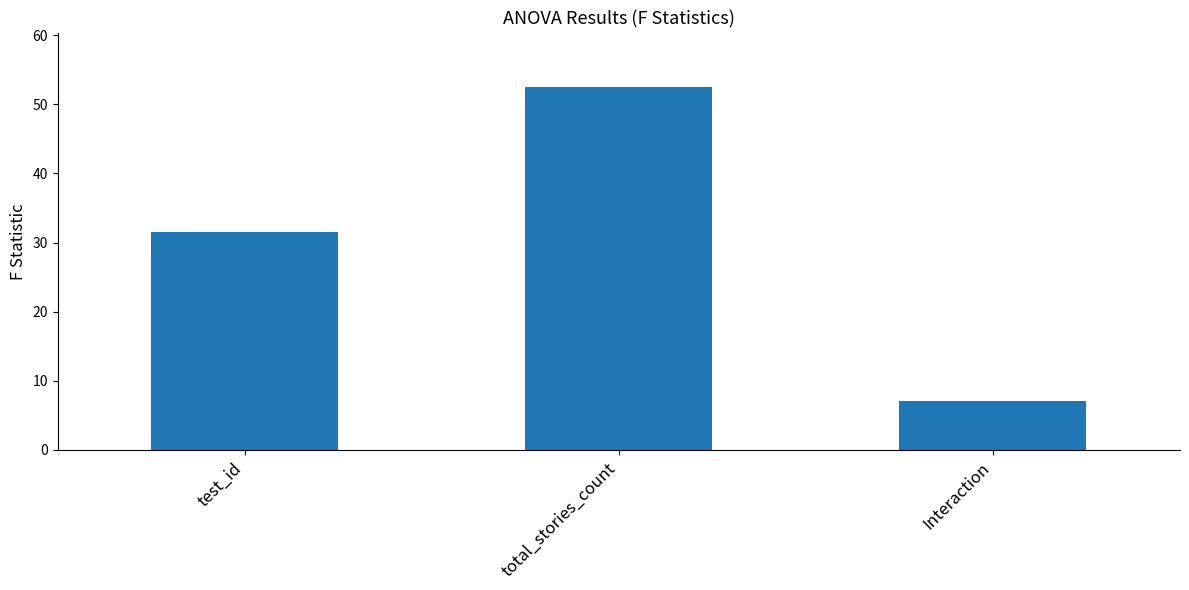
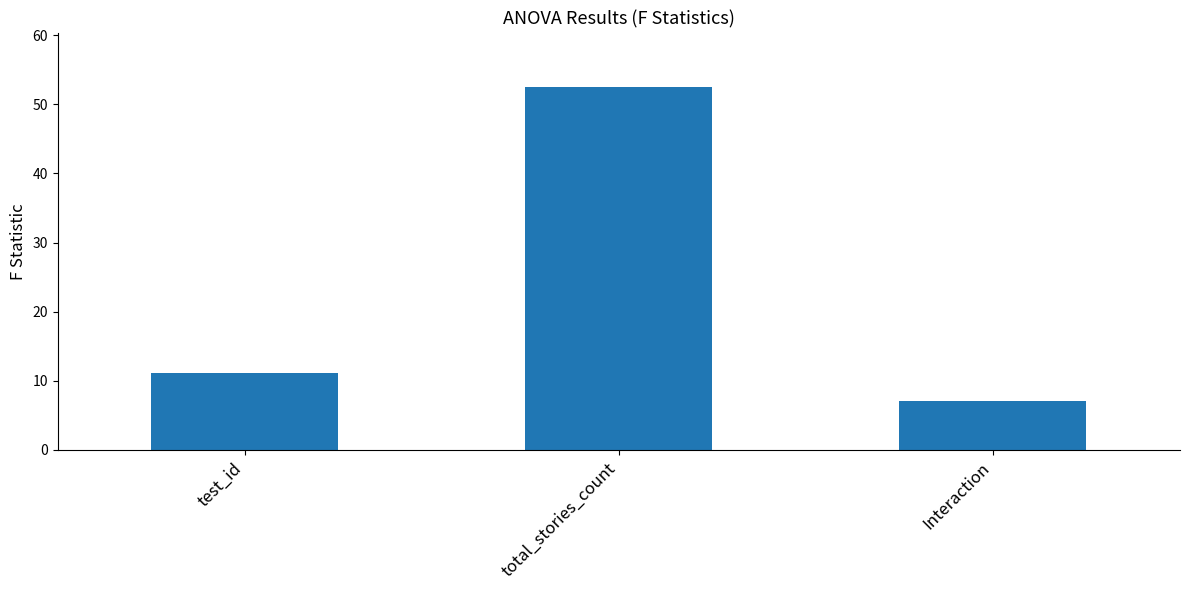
  {
-   "test_id": 31,
+   "test_id": 11,
    "total_stories_count": 53,
    "Interaction": 7
  }
